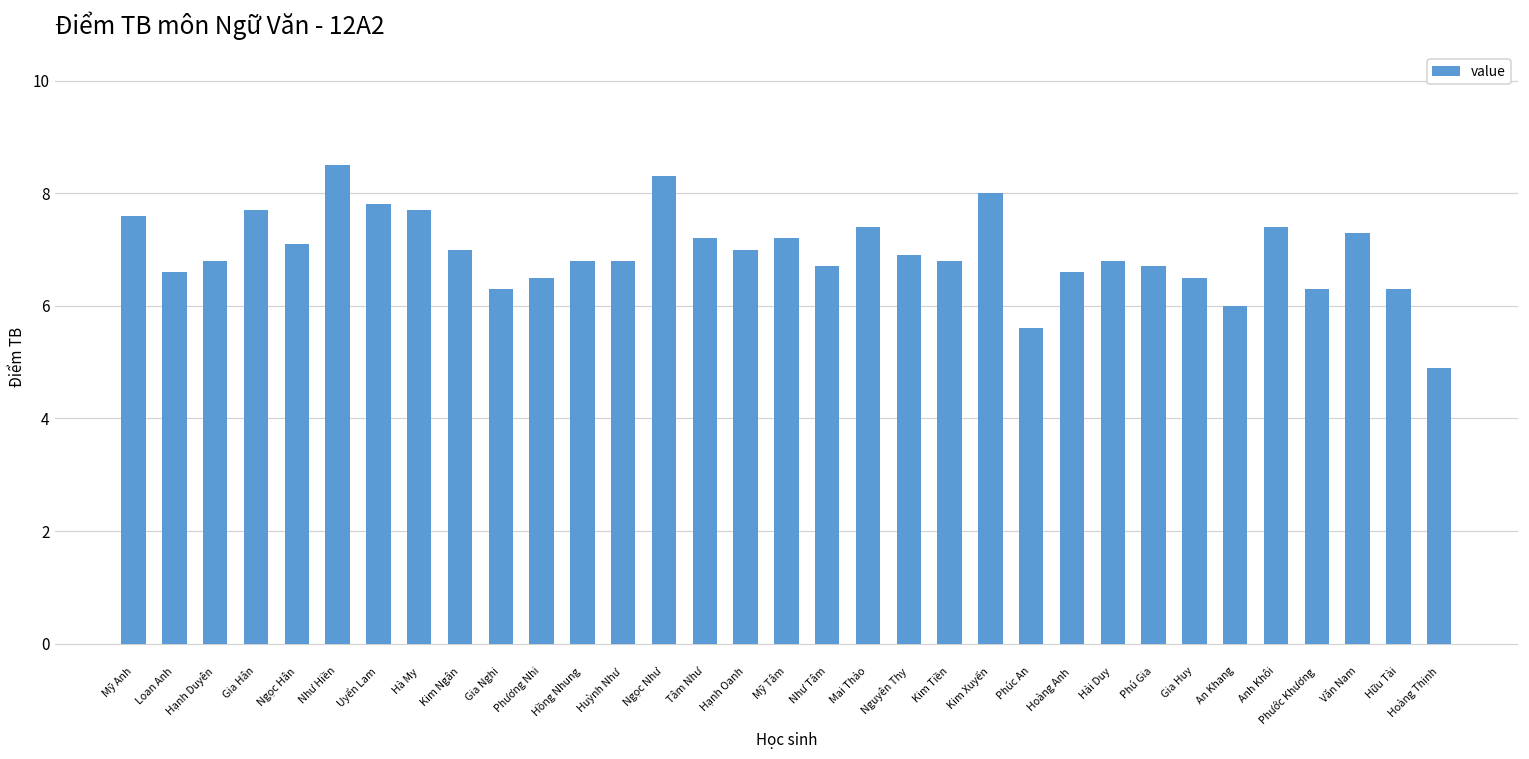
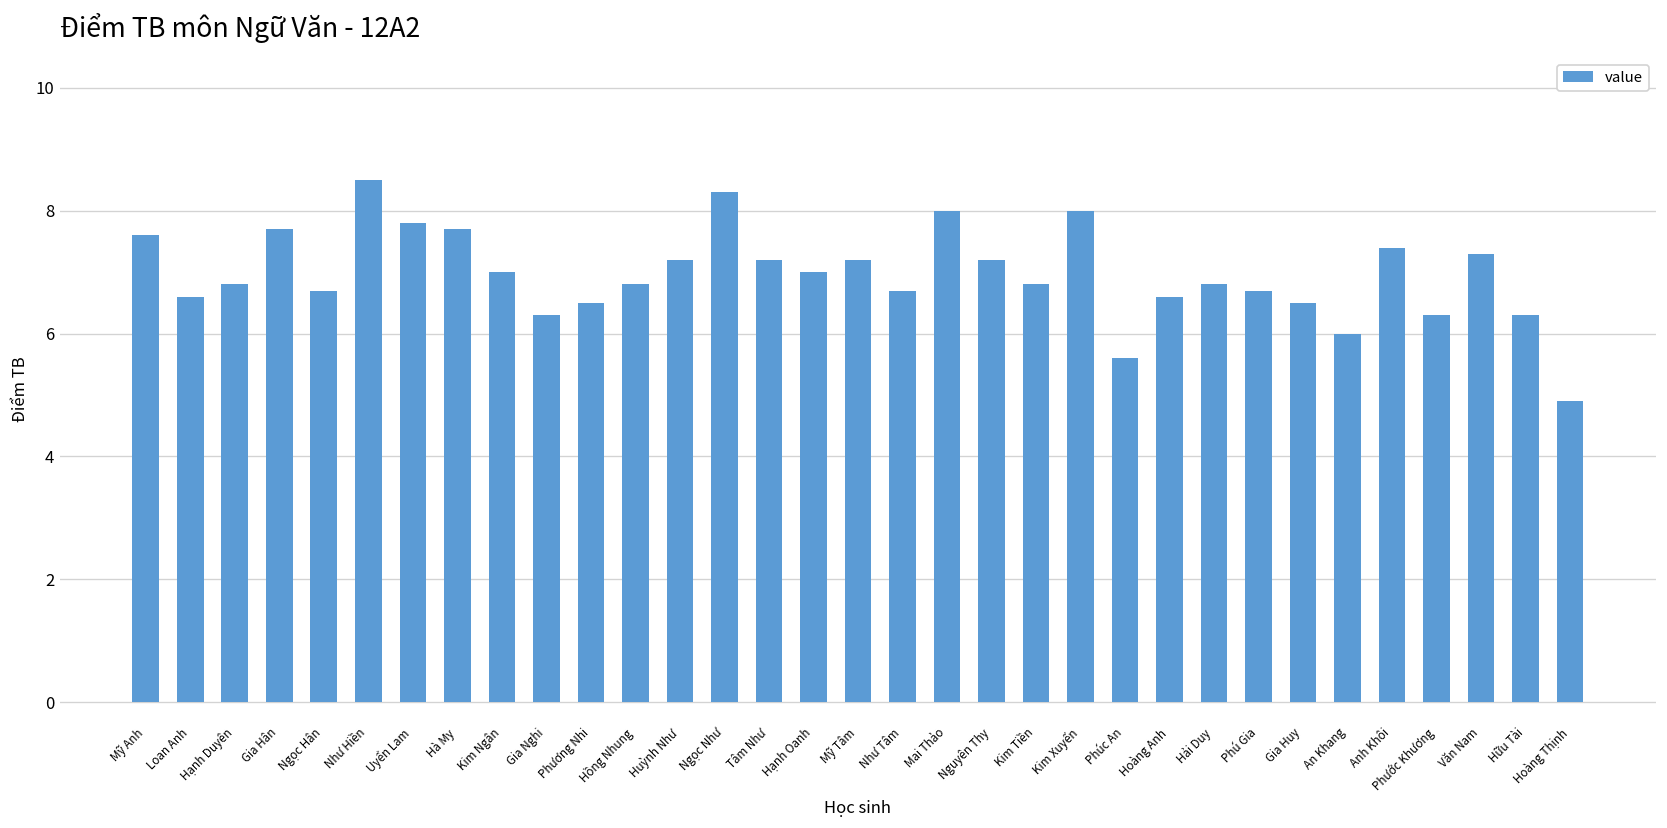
  {
    "Mỹ Anh": 7.6,
    "Loan Anh": 6.6,
    "Hạnh Duyên": 6.8,
    "Gia Hân": 7.7,
-   "Ngọc Hân": 7.1,
+   "Ngọc Hân": 6.7,
    "Như Hiền": 8.5,
    "Uyển Lam": 7.8,
    "Hà My": 7.7,
    "Kim Ngân": 7.0,
    "Gia Nghi": 6.3,
    "Phương Nhi": 6.5,
    "Hồng Nhung": 6.8,
-   "Huỳnh Như": 6.8,
+   "Huỳnh Như": 7.2,
    "Ngọc Như": 8.3,
    "Tâm Như": 7.2,
    "Hạnh Oanh": 7.0,
    "Mỹ Tâm": 7.2,
    "Như Tâm": 6.7,
-   "Mai Thảo": 7.4,
-   "Nguyên Thy": 6.9,
+   "Mai Thảo": 8.0,
+   "Nguyên Thy": 7.2,
    "Kim Tiền": 6.8,
    "Kim Xuyến": 8.0,
    "Phúc An": 5.6,
    "Hoàng Anh": 6.6,
    "Hải Duy": 6.8,
    "Phú Gia": 6.7,
    "Gia Huy": 6.5,
    "An Khang": 6.0,
    "Anh Khôi": 7.4,
    "Phước Khương": 6.3,
    "Văn Nam": 7.3,
    "Hữu Tài": 6.3,
    "Hoàng Thịnh": 4.9
  }
